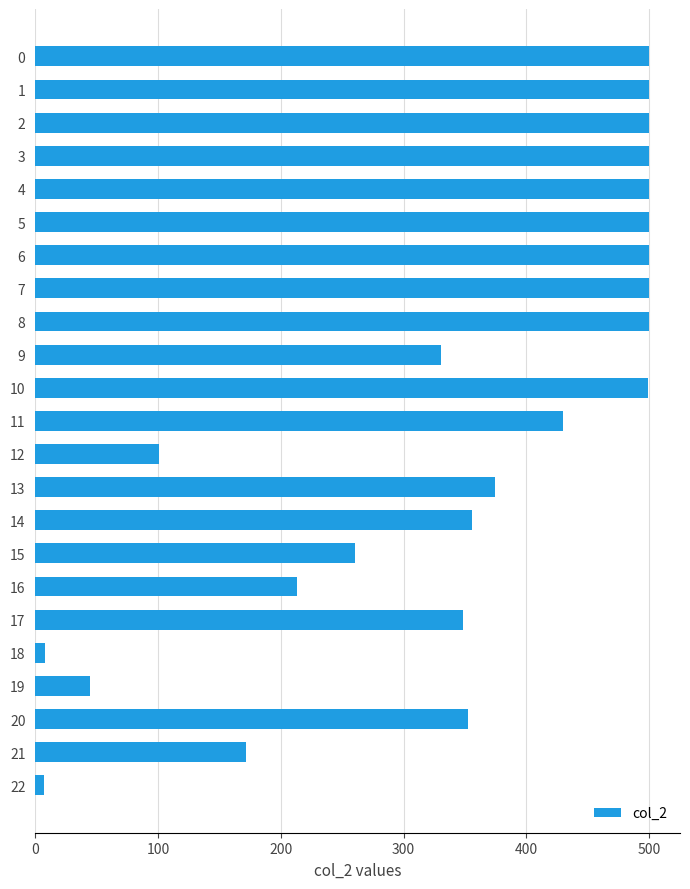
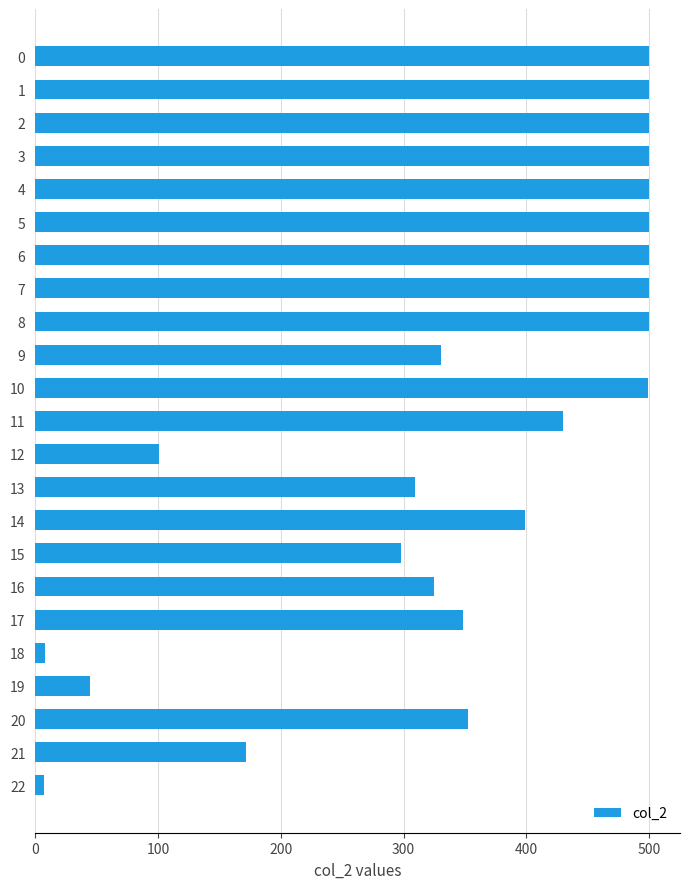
  {
    "0": 500,
    "1": 500,
    "2": 500,
    "3": 500,
    "4": 500,
    "5": 500,
    "6": 500,
    "7": 500,
    "8": 500,
    "9": 330,
    "10": 499,
    "11": 430,
    "12": 101,
-   "13": 374,
-   "14": 356,
-   "15": 260,
-   "16": 213,
+   "13": 309,
+   "14": 399,
+   "15": 298,
+   "16": 325,
    "17": 348,
    "18": 8,
    "19": 45,
    "20": 352,
    "21": 172,
    "22": 7
  }
